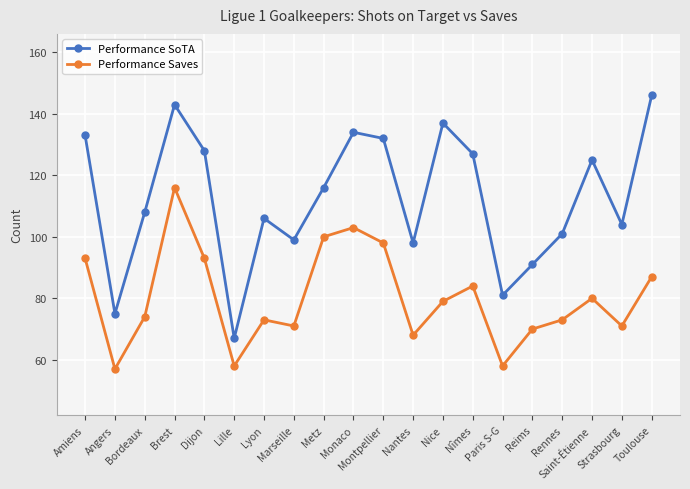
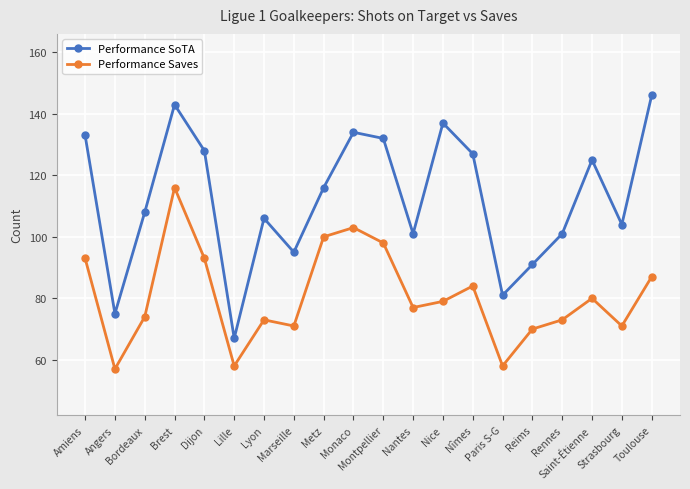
  {
    "Performance SoTA": {
      "Amiens": 133,
      "Angers": 75,
      "Bordeaux": 108,
      "Brest": 143,
      "Dijon": 128,
      "Lille": 67,
      "Lyon": 106,
-     "Marseille": 99,
+     "Marseille": 95,
      "Metz": 116,
      "Monaco": 134,
      "Montpellier": 132,
-     "Nantes": 98,
+     "Nantes": 101,
      "Nice": 137,
      "Nîmes": 127,
      "Paris S-G": 81,
      "Reims": 91,
      "Rennes": 101,
      "Saint-Étienne": 125,
      "Strasbourg": 104,
      "Toulouse": 146
    },
    "Performance Saves": {
      "Amiens": 93,
      "Angers": 57,
      "Bordeaux": 74,
      "Brest": 116,
      "Dijon": 93,
      "Lille": 58,
      "Lyon": 73,
      "Marseille": 71,
      "Metz": 100,
      "Monaco": 103,
      "Montpellier": 98,
-     "Nantes": 68,
+     "Nantes": 77,
      "Nice": 79,
      "Nîmes": 84,
      "Paris S-G": 58,
      "Reims": 70,
      "Rennes": 73,
      "Saint-Étienne": 80,
      "Strasbourg": 71,
      "Toulouse": 87
    }
  }
